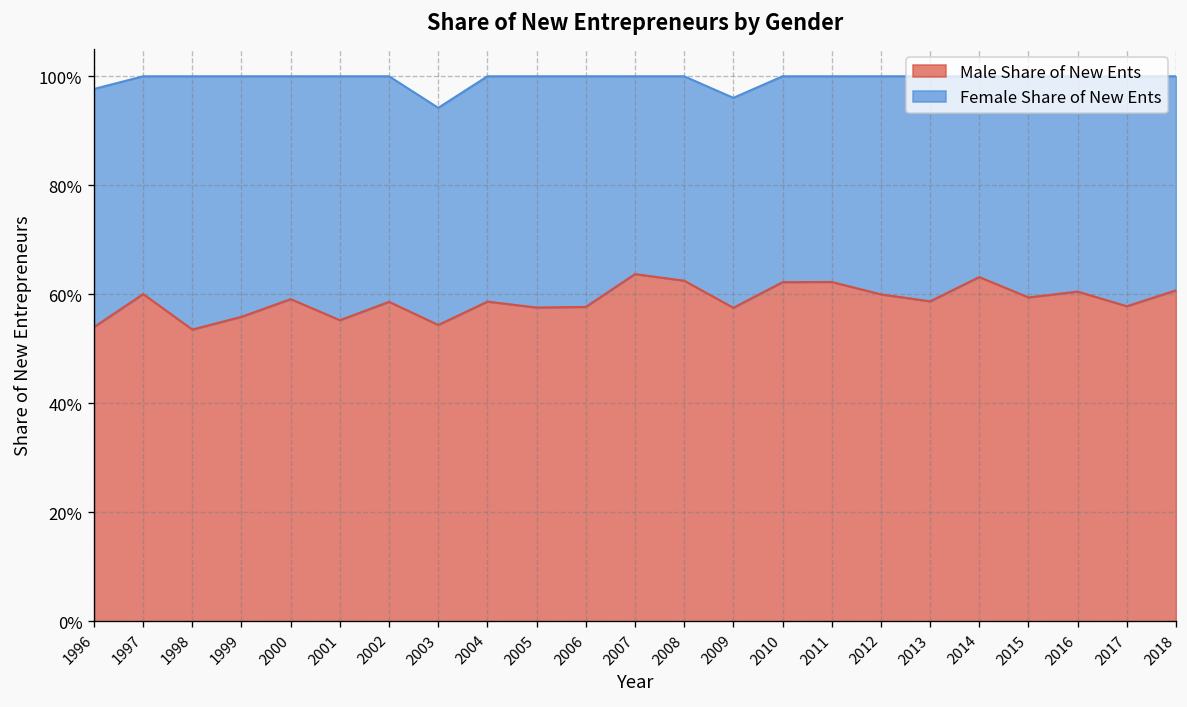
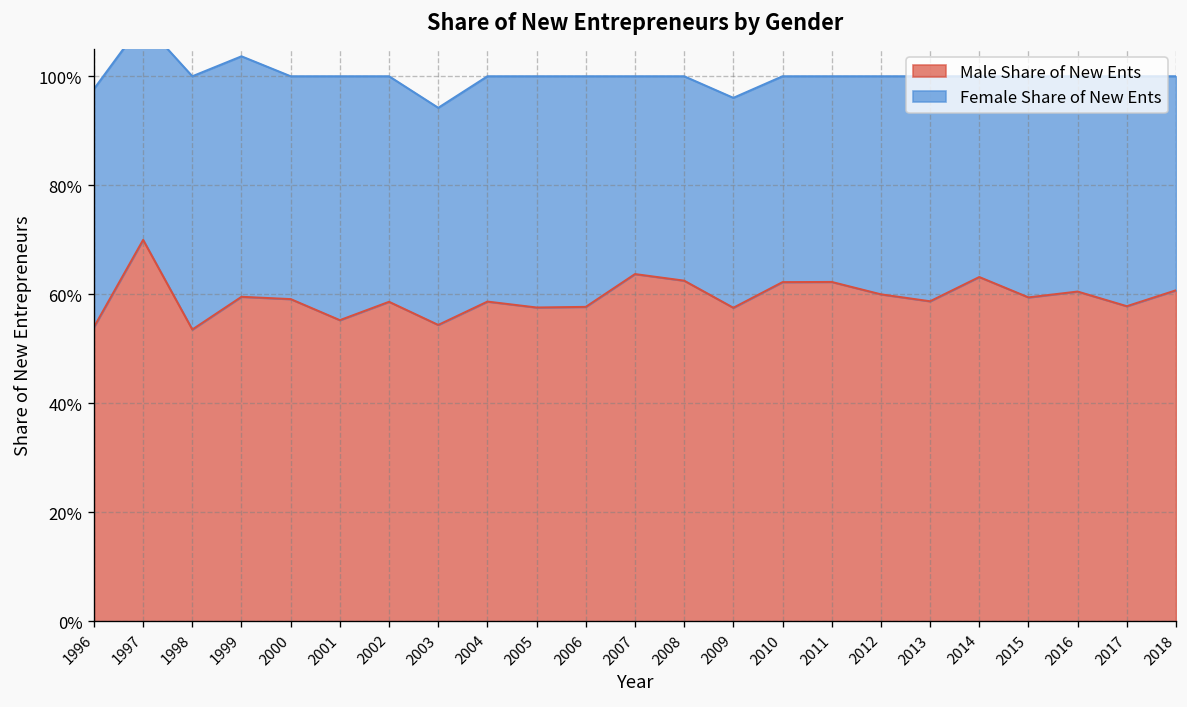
  {
    "Male Share of New Ents": {
      "1996": "54%",
-     "1997": "60%",
+     "1997": "70%",
      "1998": "54%",
-     "1999": "56%",
+     "1999": "60%",
      "2000": "59%",
      "2001": "55%",
      "2002": "59%",
      "2003": "54%",
      "2004": "59%",
      "2005": "58%",
      "2006": "58%",
      "2007": "64%",
      "2008": "63%",
      "2009": "58%",
      "2010": "62%",
      "2011": "62%",
      "2012": "60%",
      "2013": "59%",
      "2014": "63%",
      "2015": "59%",
      "2016": "61%",
      "2017": "58%",
      "2018": "61%"
    },
    "Female Share of New Ents": {
      "1996": "44%",
      "1998": "46%",
      "1999": "44%",
      "2000": "41%",
      "2001": "45%",
      "2002": "41%",
      "2003": "40%",
      "2004": "41%",
      "2005": "42%",
      "2006": "42%",
      "2007": "36%",
      "2008": "37%",
      "2009": "39%",
      "2010": "38%",
      "2011": "38%",
      "2012": "40%",
      "2018": "39%"
    }
  }
